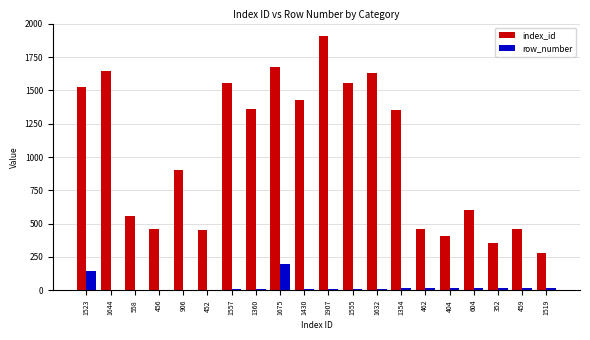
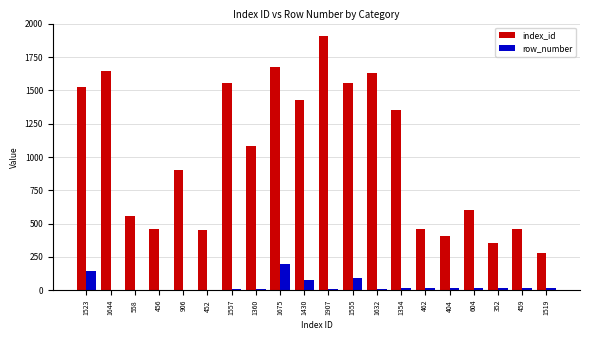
  {
    "index_id": {
      "1523": 1520,
      "1644": 1640,
      "558": 560,
      "456": 460,
      "906": 910,
      "452": 450,
      "1557": 1560,
-     "1360": 1360,
+     "1360": 1080,
      "1675": 1680,
      "1430": 1430,
      "1907": 1910,
      "1555": 1560,
      "1632": 1630,
      "1354": 1350,
      "462": 460,
      "404": 400,
      "604": 600,
      "352": 350,
      "459": 460,
      "1519": 280
    },
    "row_number": {
      "1523": 150,
      "1675": 190,
-     "1430": 10,
-     "1555": 10,
+     "1430": 80,
+     "1555": 90,
      "1519": 20
    }
  }
